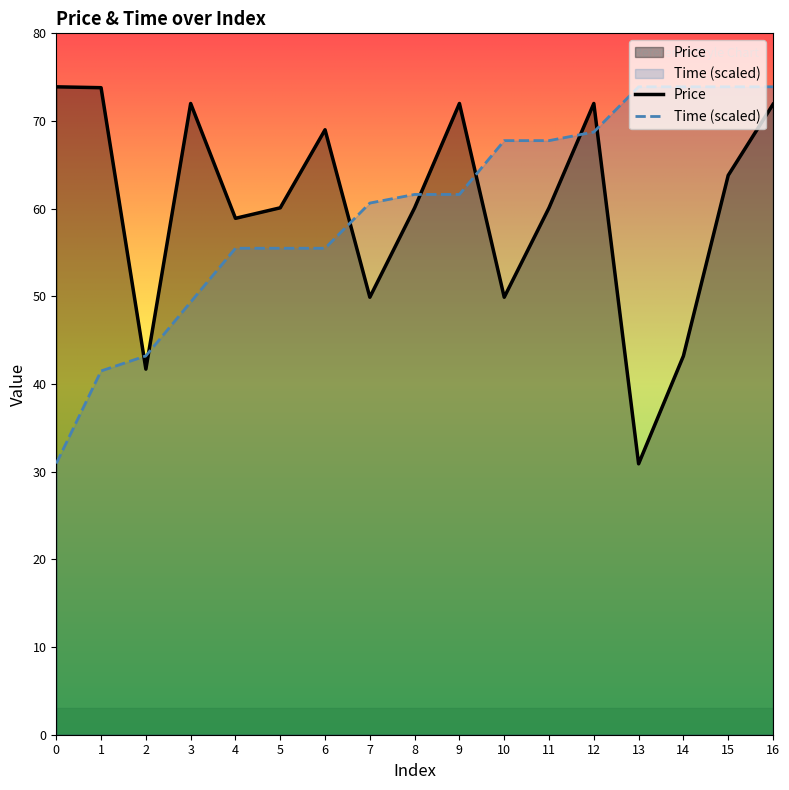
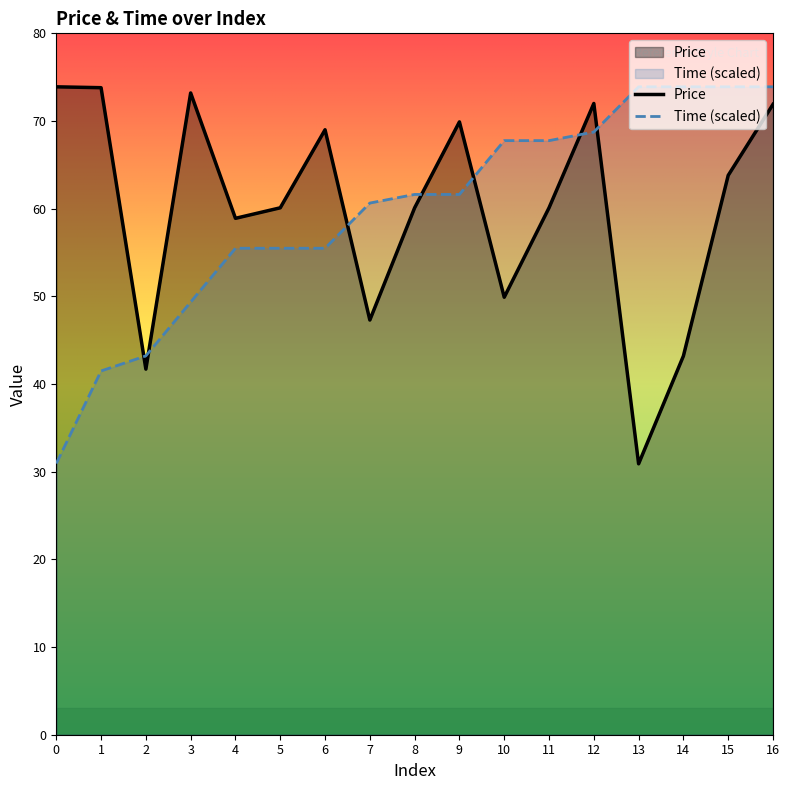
  {
    "Price": {
      "0": 74,
      "1": 74,
      "2": 42,
-     "3": 72,
+     "3": 73,
      "4": 59,
      "5": 60,
      "6": 69,
-     "7": 50,
+     "7": 47,
      "8": 60,
-     "9": 72,
+     "9": 70,
      "10": 50,
      "11": 60,
      "12": 72,
      "13": 31,
      "14": 43,
      "15": 64,
      "16": 72
    },
    "Time (scaled)": {
      "0": 31,
      "1": 41,
      "2": 43,
      "3": 49,
      "4": 55,
      "5": 55,
      "6": 55,
      "7": 61,
      "8": 62,
      "9": 62,
      "10": 68,
      "11": 68,
      "12": 69,
      "16": 74
    }
  }
